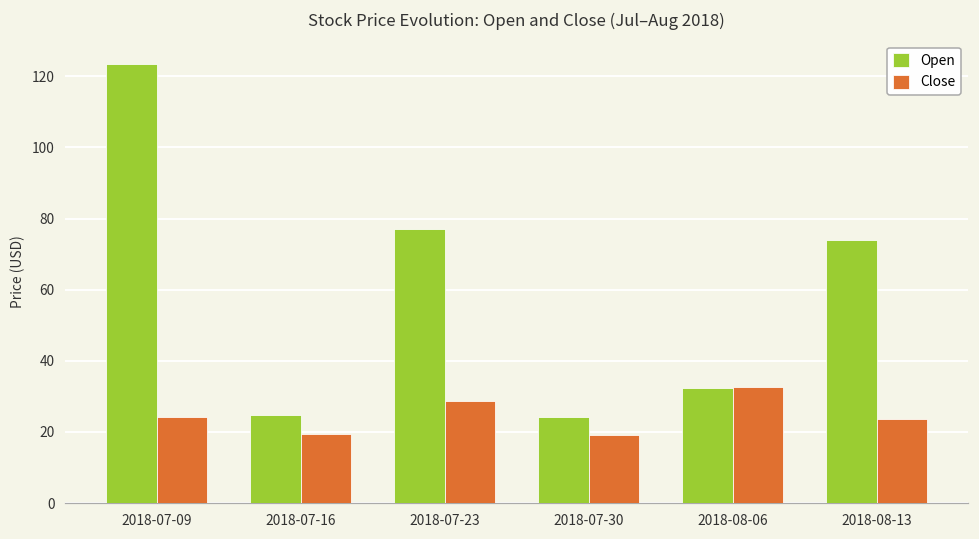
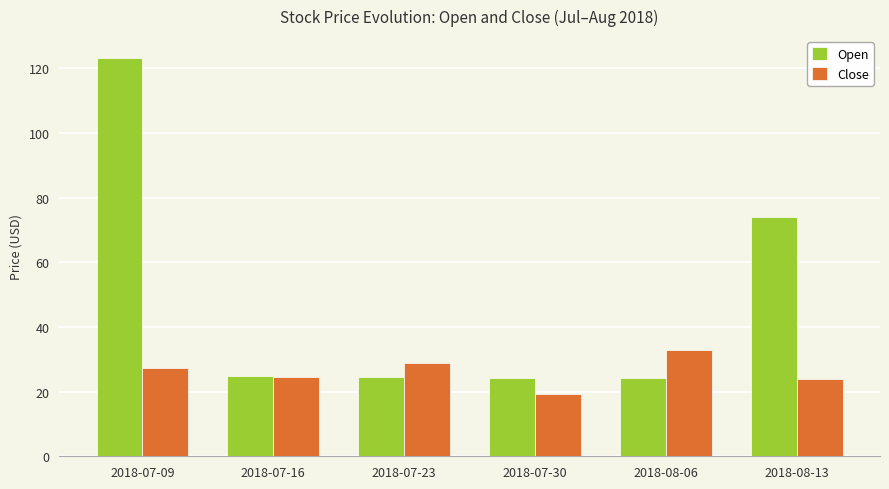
  {
    "Open": {
      "2018-07-09": 123,
      "2018-07-16": 25,
-     "2018-07-23": 77,
+     "2018-07-23": 25,
      "2018-07-30": 24,
-     "2018-08-06": 32,
+     "2018-08-06": 24,
      "2018-08-13": 74
    },
    "Close": {
-     "2018-07-09": 24,
-     "2018-07-16": 19,
+     "2018-07-09": 27,
+     "2018-07-16": 25,
      "2018-07-23": 29,
      "2018-07-30": 19,
      "2018-08-06": 33,
      "2018-08-13": 24
    }
  }
